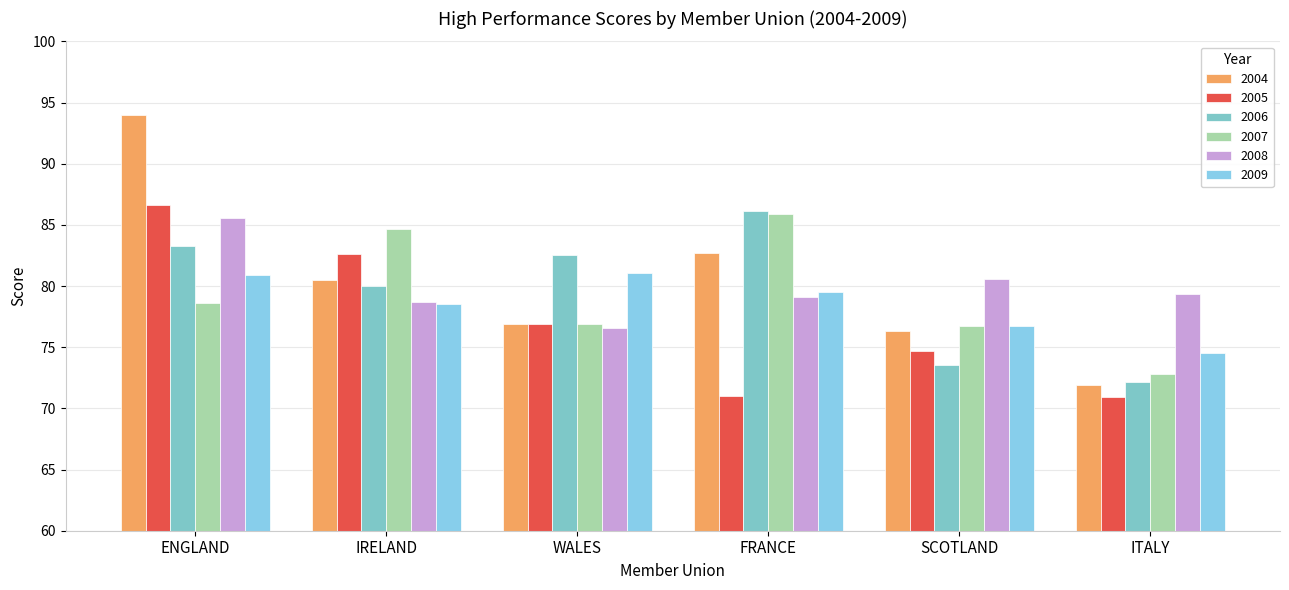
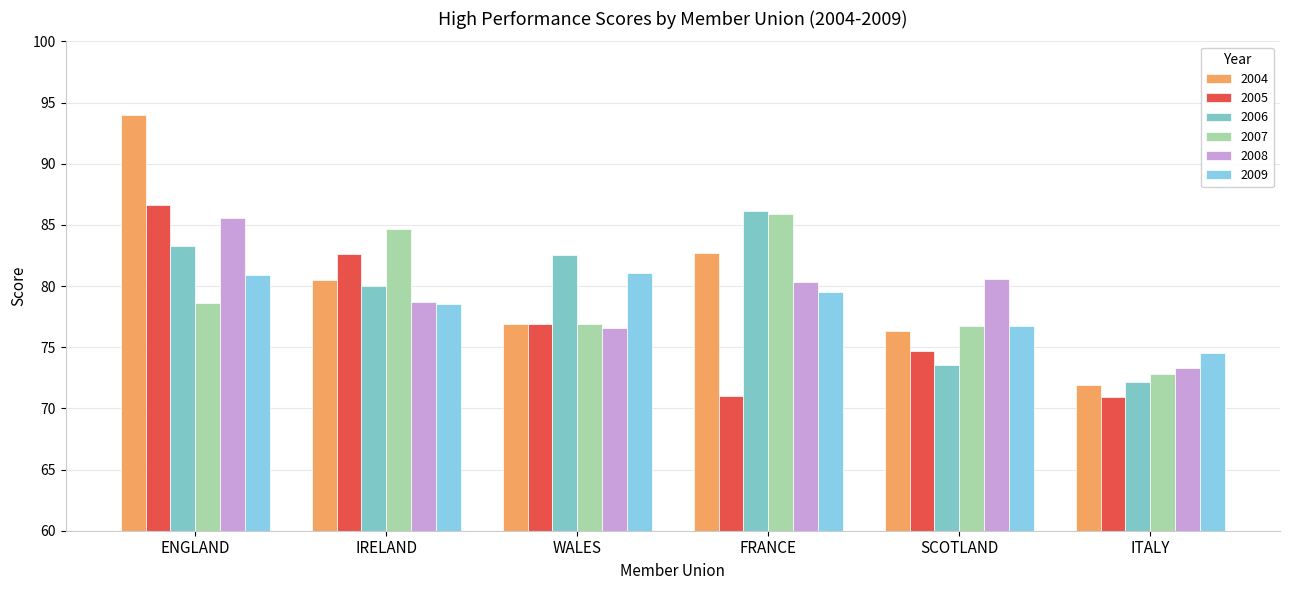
  {
    "2004": {
      "ENGLAND": 94.0,
      "IRELAND": 80.5,
      "WALES": 76.9,
      "FRANCE": 82.7,
      "SCOTLAND": 76.4,
      "ITALY": 71.9
    },
    "2005": {
      "ENGLAND": 86.6,
      "IRELAND": 82.6,
      "WALES": 76.9,
      "FRANCE": 71.0,
      "SCOTLAND": 74.7,
      "ITALY": 71.0
    },
    "2008": {
      "ENGLAND": 85.6,
      "IRELAND": 78.7,
      "WALES": 76.6,
-     "FRANCE": 79.1,
+     "FRANCE": 80.4,
      "SCOTLAND": 80.6,
-     "ITALY": 79.3
+     "ITALY": 73.3
    }
  }
